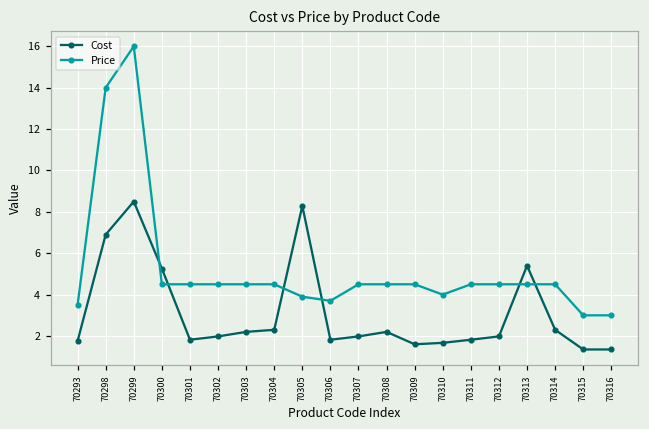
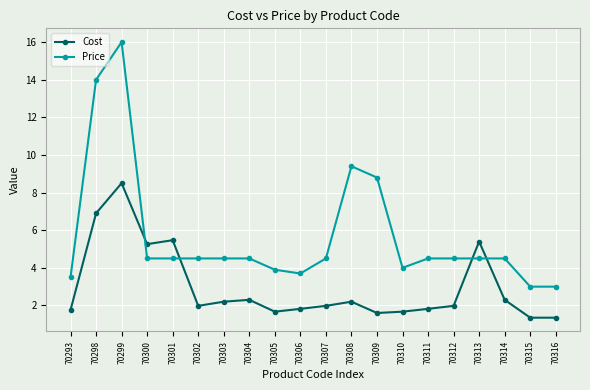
  {
    "Cost": {
      "70293": 1.8,
      "70298": 6.9,
      "70299": 8.5,
      "70300": 5.3,
-     "70301": 1.8,
+     "70301": 5.5,
      "70302": 2.0,
      "70303": 2.2,
      "70304": 2.3,
-     "70305": 8.3,
+     "70305": 1.7,
      "70306": 1.8,
      "70307": 2.0,
      "70308": 2.2,
      "70309": 1.6,
      "70310": 1.7,
      "70311": 1.8,
      "70312": 2.0,
      "70313": 5.4,
      "70314": 2.3,
      "70315": 1.4,
      "70316": 1.4
    },
    "Price": {
      "70293": 3.5,
      "70298": 14.0,
      "70299": 16.0,
      "70300": 4.5,
      "70301": 4.5,
      "70302": 4.5,
      "70303": 4.5,
      "70304": 4.5,
      "70305": 3.9,
      "70306": 3.7,
      "70307": 4.5,
-     "70308": 4.5,
-     "70309": 4.5,
+     "70308": 9.4,
+     "70309": 8.8,
      "70310": 4.0,
      "70311": 4.5,
      "70312": 4.5,
      "70313": 4.5,
      "70314": 4.5,
      "70315": 3.0,
      "70316": 3.0
    }
  }
